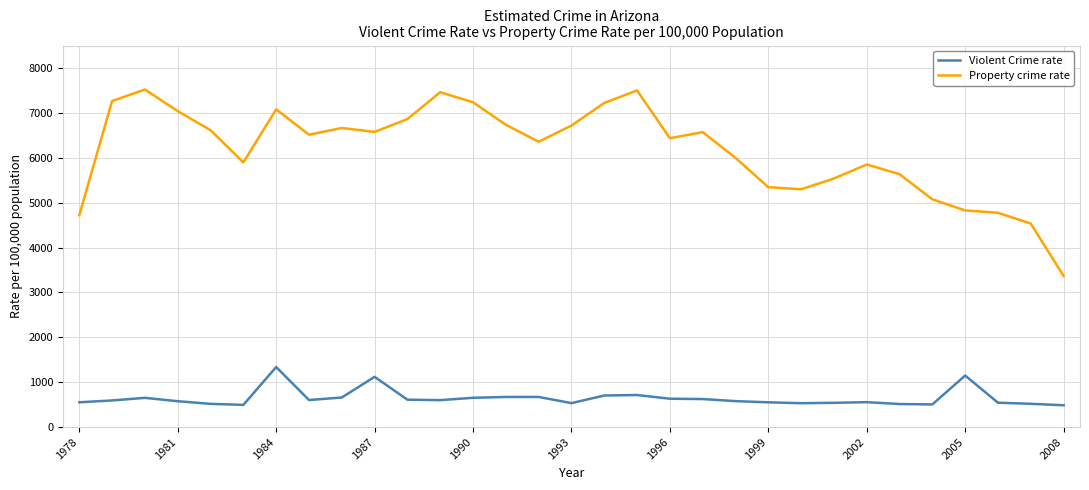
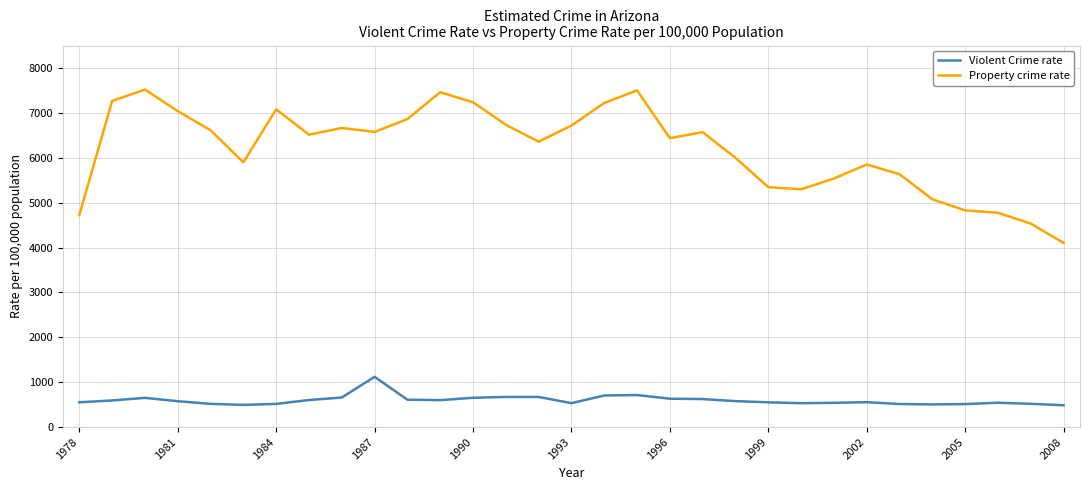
  {
    "Violent Crime rate": {
      "1978": 600,
      "1981": 600,
-     "1984": 1300,
+     "1984": 500,
      "1987": 1100,
      "1990": 700,
      "1993": 500,
      "1996": 600,
      "1999": 600,
      "2002": 600,
-     "2005": 1100,
+     "2005": 500,
      "2008": 500
    },
    "Property crime rate": {
      "1978": 4700,
      "1981": 7000,
      "1984": 7100,
      "1987": 6600,
      "1990": 7200,
      "1993": 6700,
      "1996": 6400,
      "1999": 5300,
      "2002": 5800,
      "2005": 4800,
-     "2008": 3400
+     "2008": 4100
    }
  }
